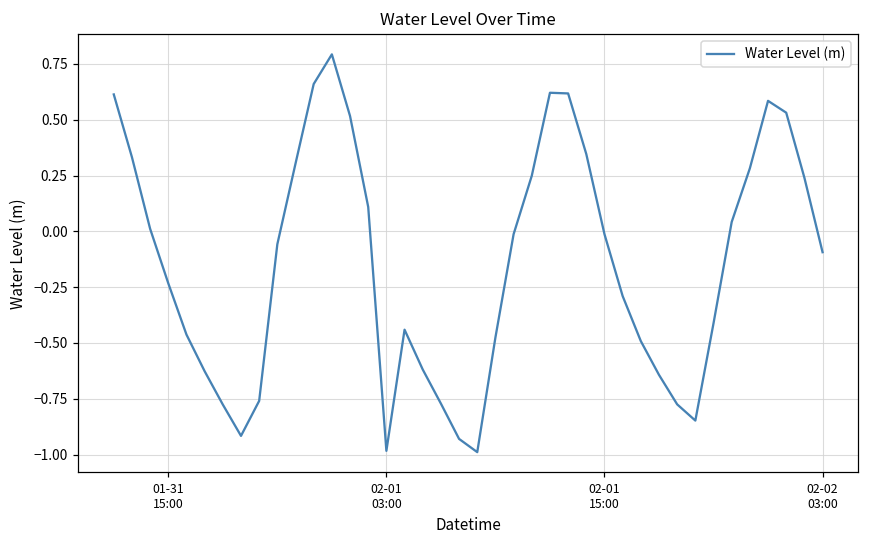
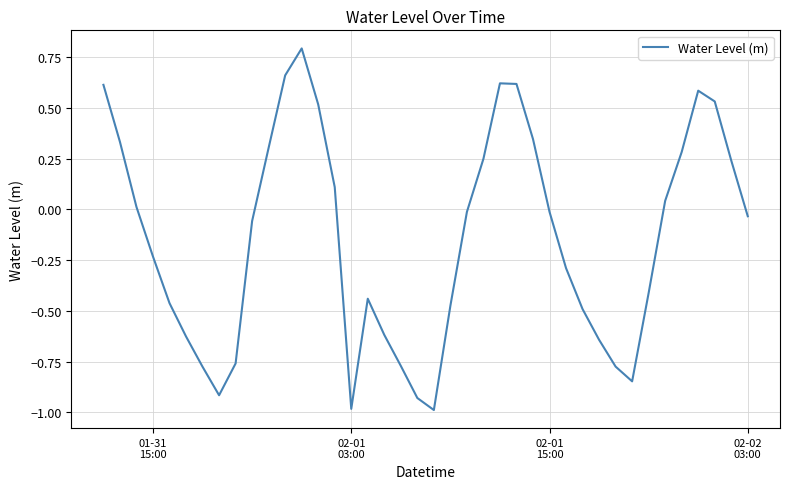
  {
    "01-31 15:00": -0.23,
    "02-01 03:00": -0.98,
    "02-01 15:00": -0.01,
-   "02-02 03:00": -0.09
+   "02-02 03:00": -0.03
  }
